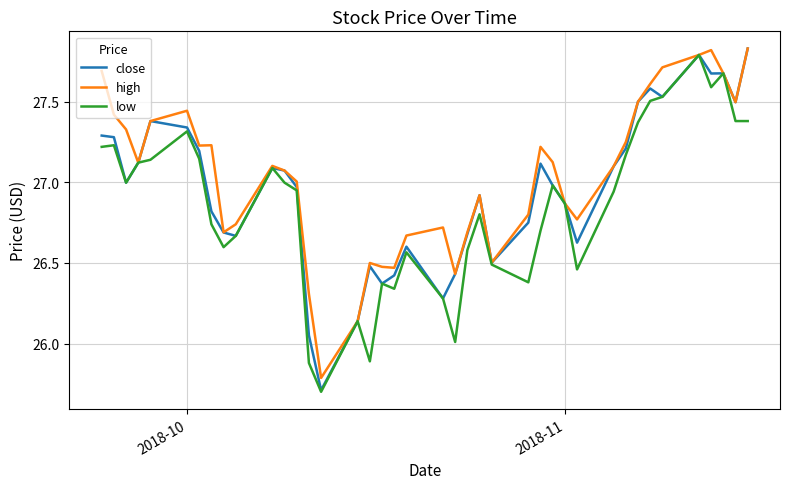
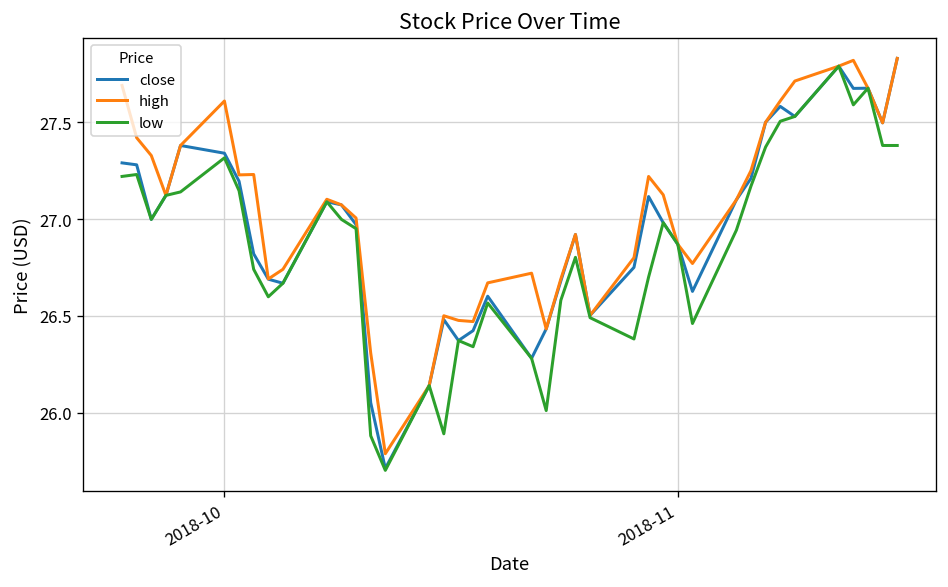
  {
    "close": {
      "2018-10": 27.34
    },
    "high": {
-     "2018-10": 27.44
+     "2018-10": 27.61
    },
    "low": {
      "2018-10": 27.32
    }
  }
